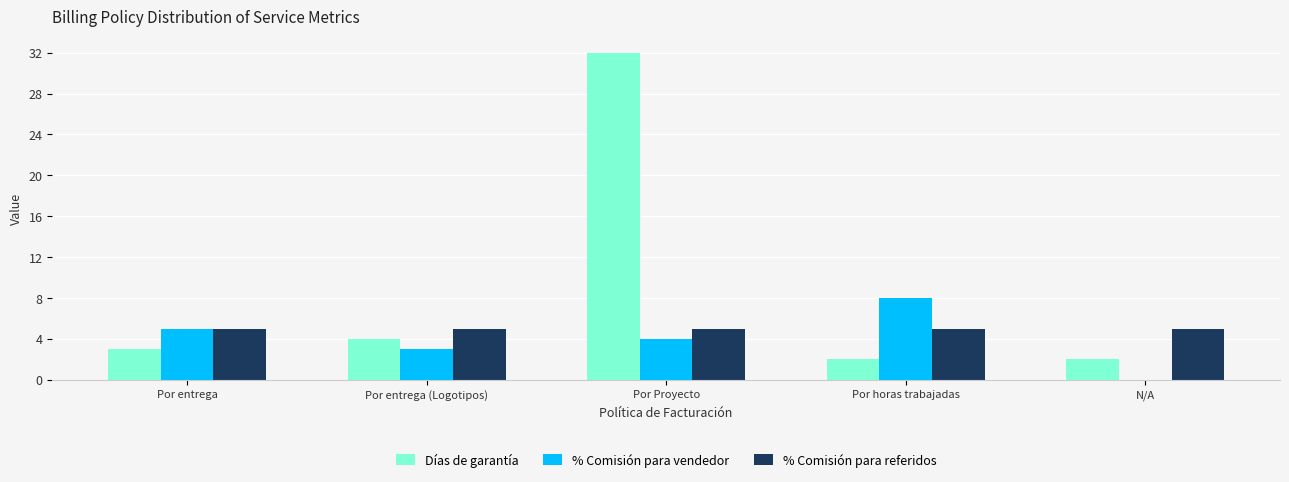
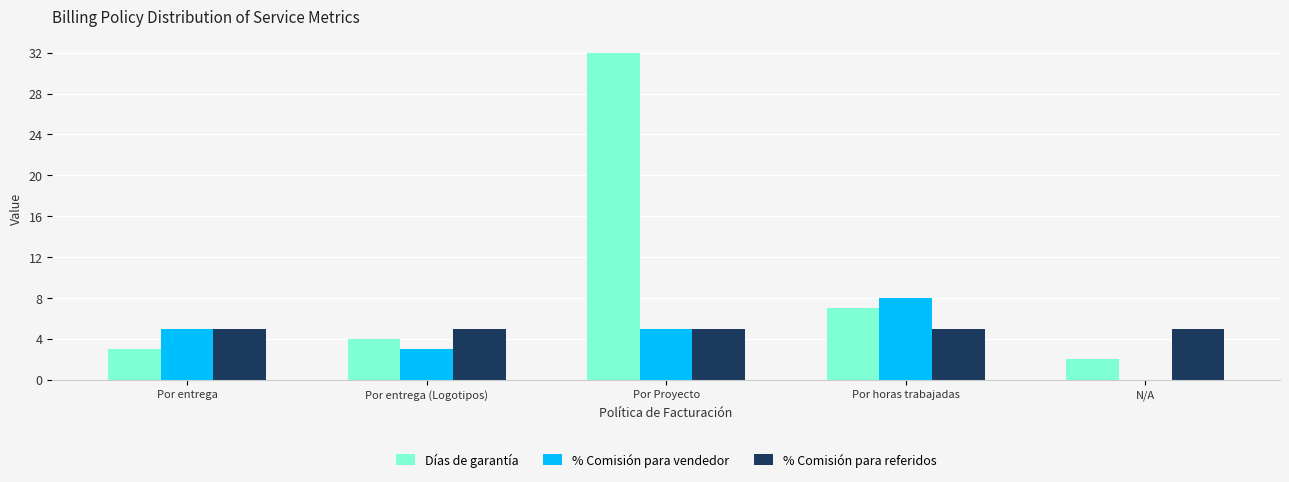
  {
    "Días de garantía": {
      "Por entrega": 3,
      "Por entrega (Logotipos)": 4,
      "Por Proyecto": 32,
-     "Por horas trabajadas": 2,
+     "Por horas trabajadas": 7,
      "N/A": 2
    },
    "% Comisión para vendedor": {
      "Por entrega": 5,
      "Por entrega (Logotipos)": 3,
-     "Por Proyecto": 4,
+     "Por Proyecto": 5,
      "Por horas trabajadas": 8,
      "N/A": 0
    },
    "% Comisión para referidos": {
      "Por entrega": 5,
      "Por entrega (Logotipos)": 5,
      "Por Proyecto": 5,
      "Por horas trabajadas": 5,
      "N/A": 5
    }
  }
